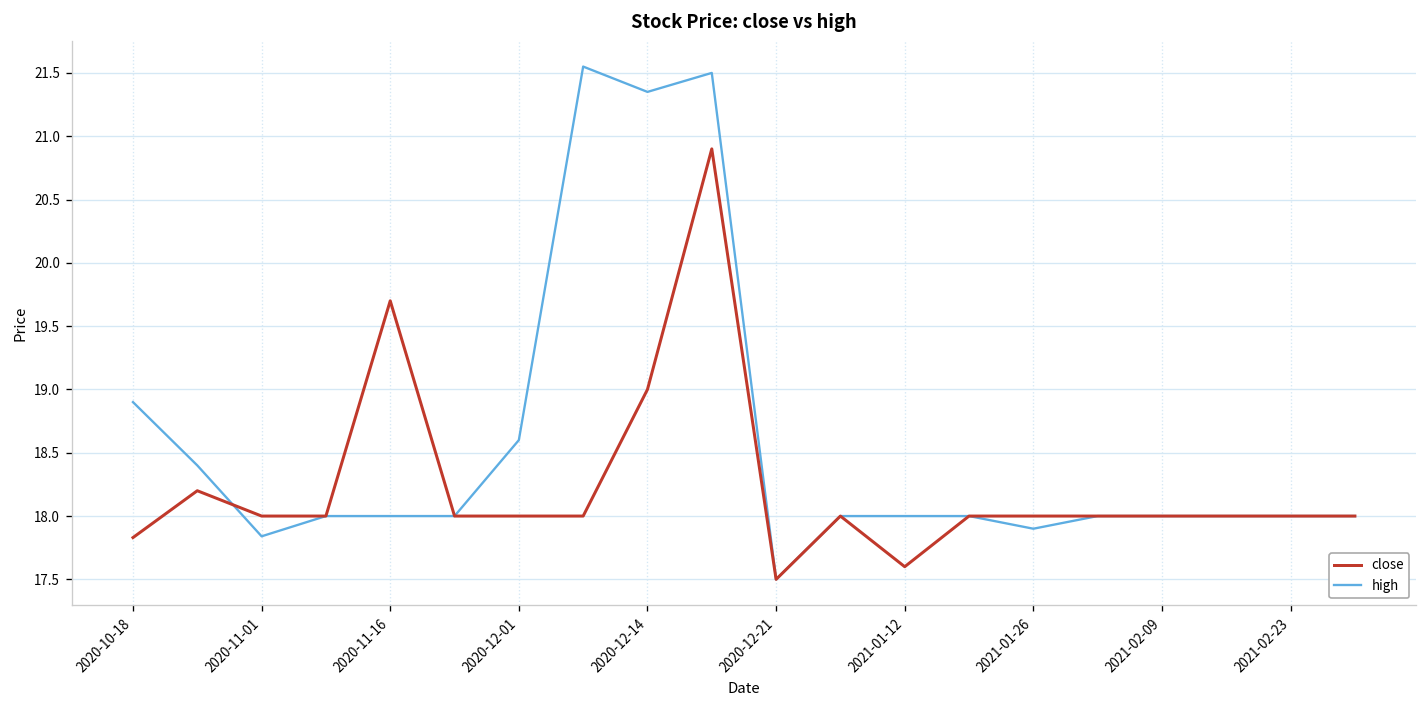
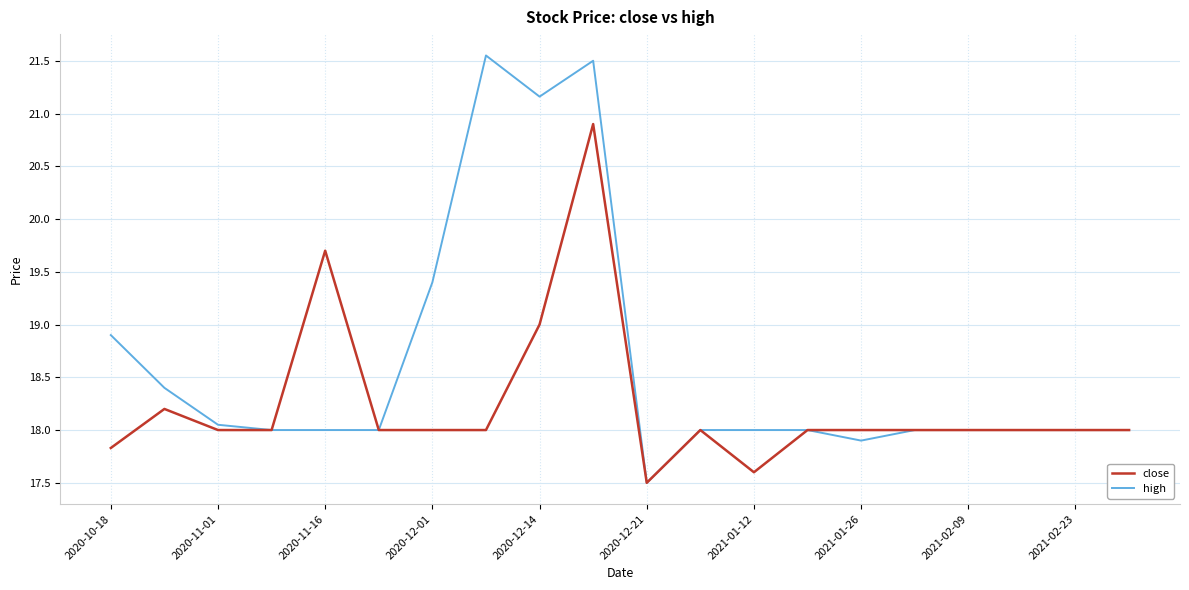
  {
    "close": {
      "2020-10-18": 17.83,
      "2020-11-01": 18.00,
      "2020-11-16": 19.70,
      "2020-12-01": 18.00,
      "2020-12-14": 19.00,
      "2021-01-12": 17.60,
      "2021-01-26": 18.00
    },
    "high": {
      "2020-10-18": 18.90,
-     "2020-11-01": 17.84,
+     "2020-11-01": 18.05,
      "2020-11-16": 18.00,
-     "2020-12-01": 18.6,
-     "2020-12-14": 21.35,
+     "2020-12-01": 19.4,
+     "2020-12-14": 21.16,
      "2021-01-12": 18.00,
      "2021-01-26": 17.90
    }
  }
